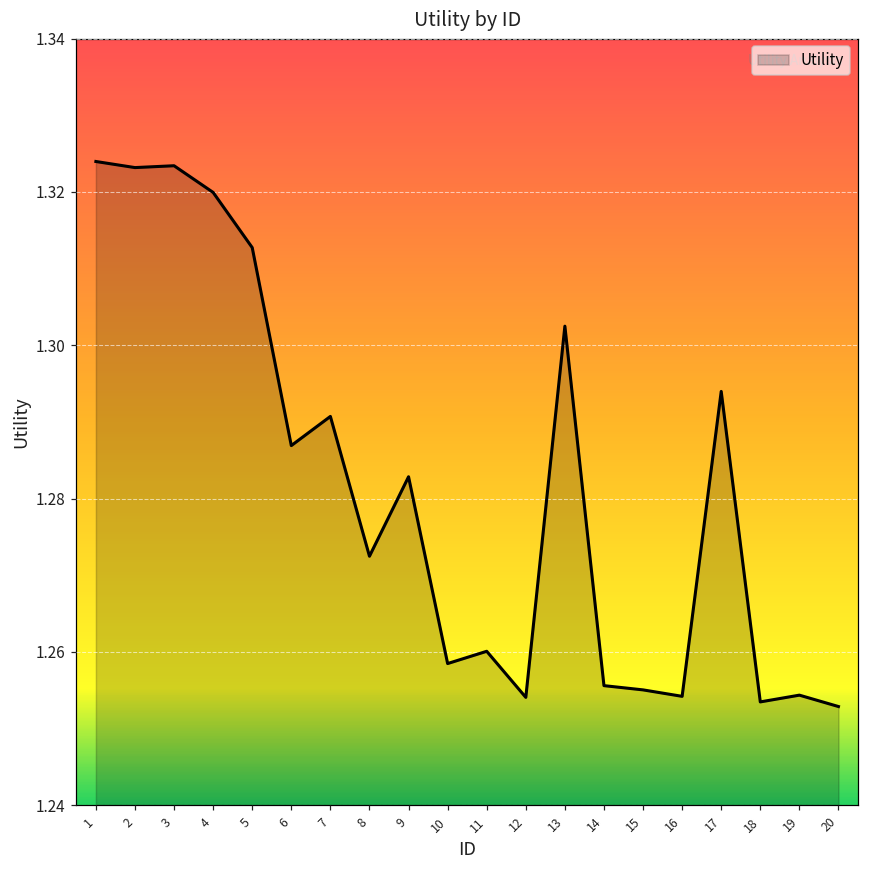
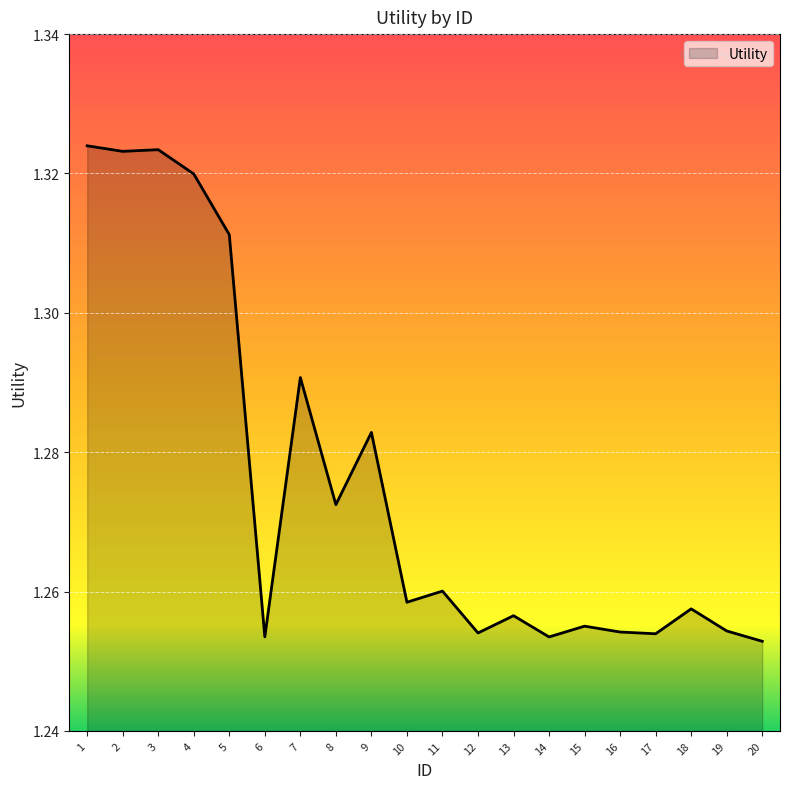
  {
    "1": 1.324,
    "2": 1.323,
    "3": 1.323,
    "4": 1.320,
-   "5": 1.313,
-   "6": 1.287,
+   "5": 1.311,
+   "6": 1.253,
    "7": 1.291,
    "8": 1.272,
    "9": 1.283,
    "10": 1.258,
    "11": 1.260,
    "12": 1.254,
-   "13": 1.302,
-   "14": 1.256,
+   "13": 1.257,
+   "14": 1.253,
    "15": 1.255,
    "16": 1.254,
-   "17": 1.294,
-   "18": 1.253,
+   "17": 1.254,
+   "18": 1.258,
    "19": 1.254,
    "20": 1.253
  }
